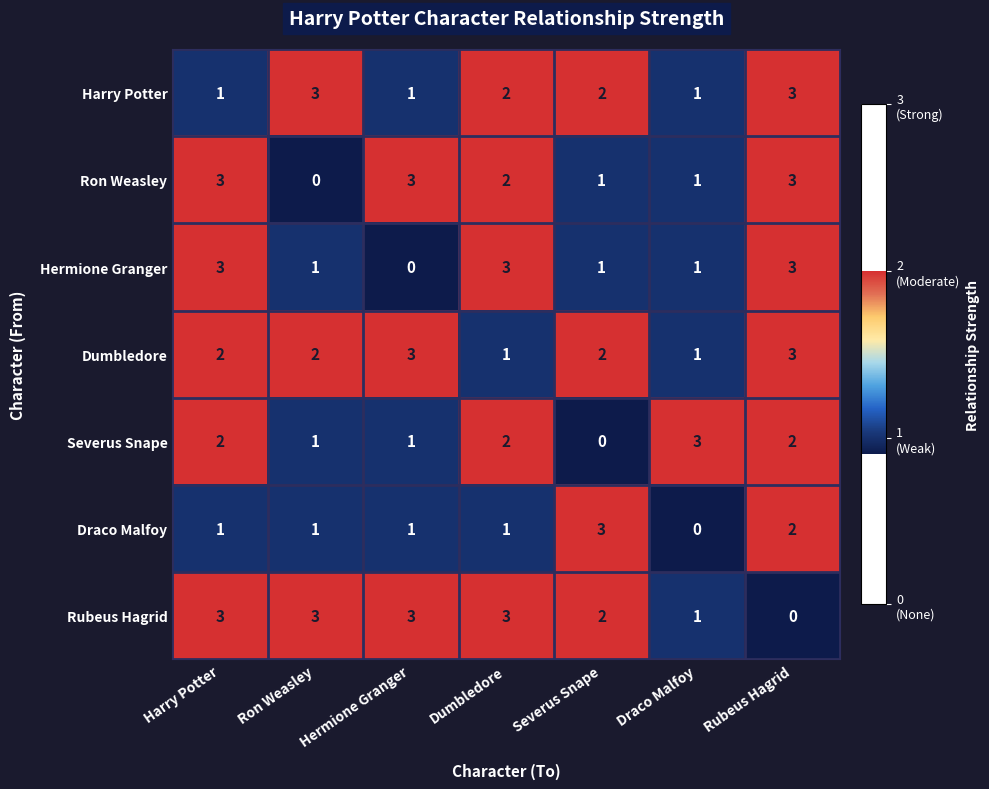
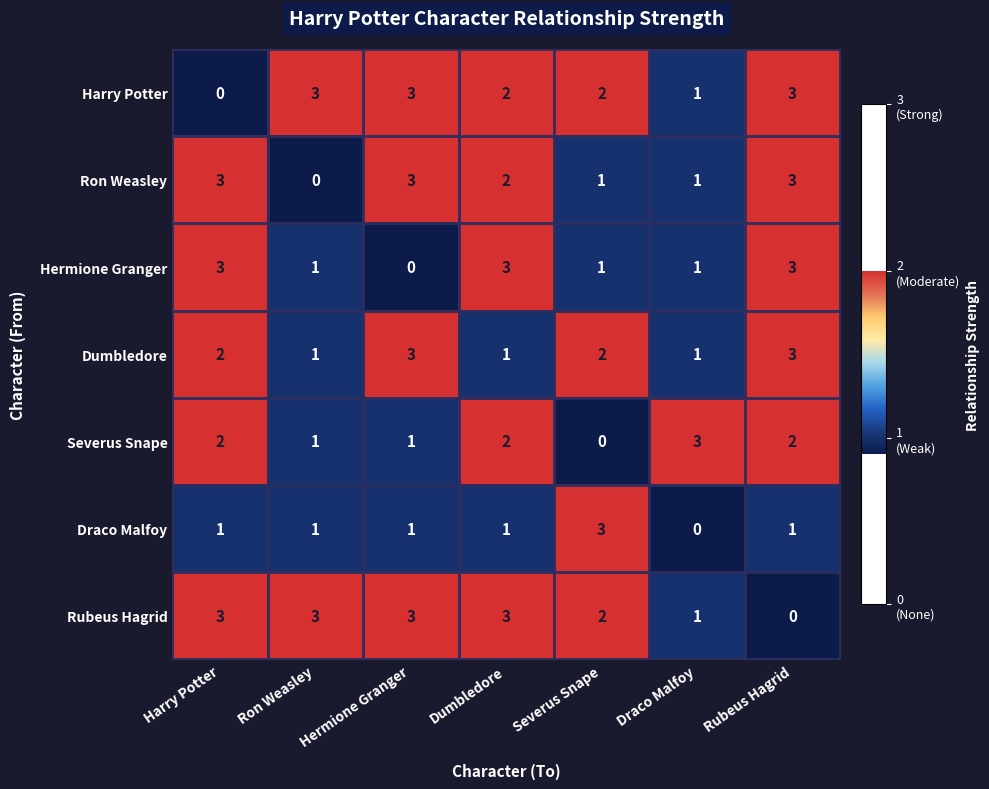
  {
    "Harry Potter": {
-     "Harry Potter": 1,
+     "Harry Potter": 0,
      "Ron Weasley": 3,
-     "Hermione Granger": 1,
+     "Hermione Granger": 3,
      "Dumbledore": 2,
      "Severus Snape": 2,
      "Draco Malfoy": 1,
      "Rubeus Hagrid": 3
    },
    "Ron Weasley": {
      "Harry Potter": 3,
      "Ron Weasley": 0,
      "Hermione Granger": 3,
      "Dumbledore": 2,
      "Severus Snape": 1,
      "Draco Malfoy": 1,
      "Rubeus Hagrid": 3
    },
    "Hermione Granger": {
      "Harry Potter": 3,
      "Ron Weasley": 1,
      "Hermione Granger": 0,
      "Dumbledore": 3,
      "Severus Snape": 1,
      "Draco Malfoy": 1,
      "Rubeus Hagrid": 3
    },
    "Dumbledore": {
      "Harry Potter": 2,
-     "Ron Weasley": 2,
+     "Ron Weasley": 1,
      "Hermione Granger": 3,
      "Dumbledore": 1,
      "Severus Snape": 2,
      "Draco Malfoy": 1,
      "Rubeus Hagrid": 3
    },
    "Severus Snape": {
      "Harry Potter": 2,
      "Ron Weasley": 1,
      "Hermione Granger": 1,
      "Dumbledore": 2,
      "Severus Snape": 0,
      "Draco Malfoy": 3,
      "Rubeus Hagrid": 2
    },
    "Draco Malfoy": {
      "Harry Potter": 1,
      "Ron Weasley": 1,
      "Hermione Granger": 1,
      "Dumbledore": 1,
      "Severus Snape": 3,
      "Draco Malfoy": 0,
-     "Rubeus Hagrid": 2
+     "Rubeus Hagrid": 1
    },
    "Rubeus Hagrid": {
      "Harry Potter": 3,
      "Ron Weasley": 3,
      "Hermione Granger": 3,
      "Dumbledore": 3,
      "Severus Snape": 2,
      "Draco Malfoy": 1,
      "Rubeus Hagrid": 0
    }
  }
